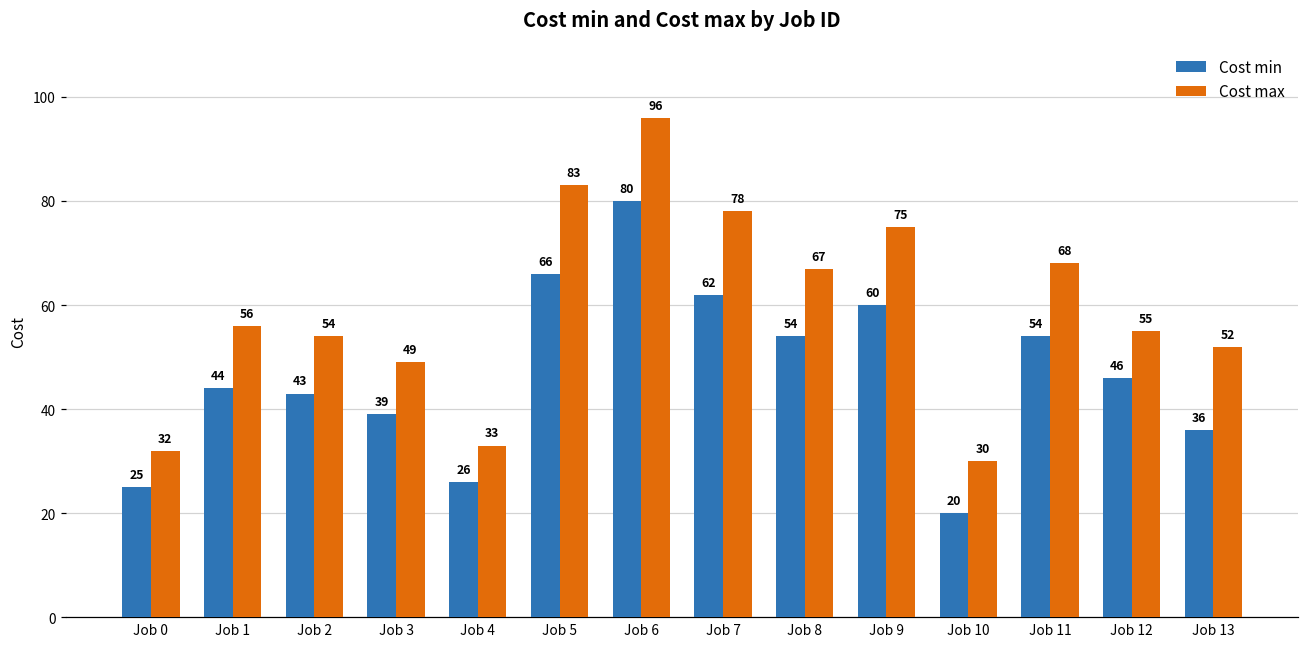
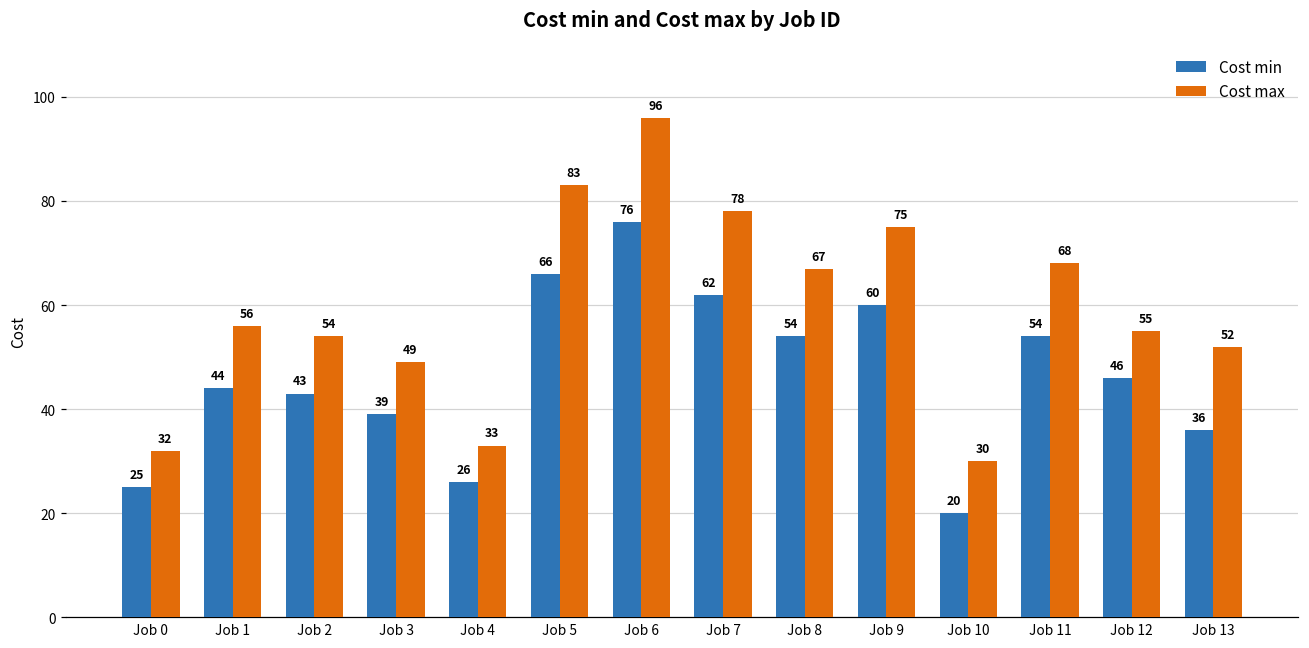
  {
    "Cost min": {
      "Job 0": 25,
      "Job 1": 44,
      "Job 2": 43,
      "Job 3": 39,
      "Job 4": 26,
      "Job 5": 66,
-     "Job 6": 80,
+     "Job 6": 76,
      "Job 7": 62,
      "Job 8": 54,
      "Job 9": 60,
      "Job 10": 20,
      "Job 11": 54,
      "Job 12": 46,
      "Job 13": 36
    },
    "Cost max": {
      "Job 0": 32,
      "Job 1": 56,
      "Job 2": 54,
      "Job 3": 49,
      "Job 4": 33,
      "Job 5": 83,
      "Job 6": 96,
      "Job 7": 78,
      "Job 8": 67,
      "Job 9": 75,
      "Job 10": 30,
      "Job 11": 68,
      "Job 12": 55,
      "Job 13": 52
    }
  }
